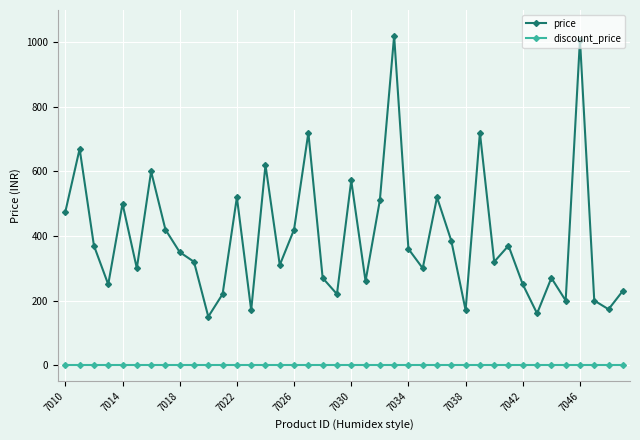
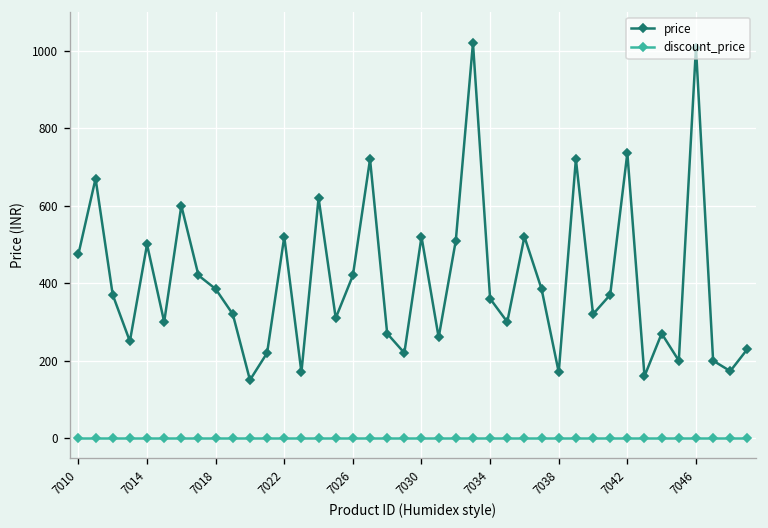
  {
    "price": {
      "7010": 480,
      "7014": 500,
-     "7018": 350,
+     "7018": 390,
      "7022": 520,
      "7026": 420,
-     "7030": 570,
+     "7030": 520,
      "7034": 360,
      "7038": 170,
-     "7042": 250
+     "7042": 740
    },
    "discount_price": {
      "7010": 0,
      "7014": 0,
      "7018": 0,
      "7022": 0,
      "7026": 0,
      "7030": 0,
      "7034": 0,
      "7038": 0,
      "7042": 0,
      "7046": 0
    }
  }
